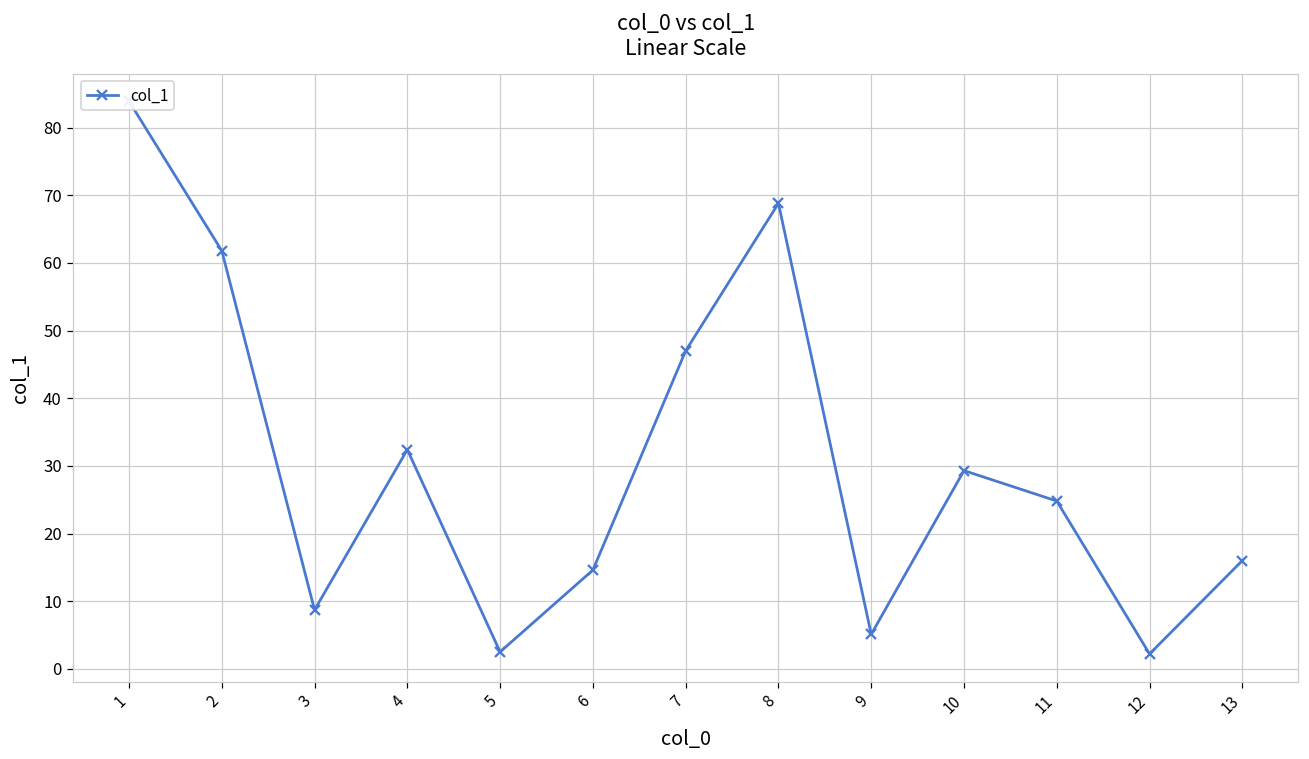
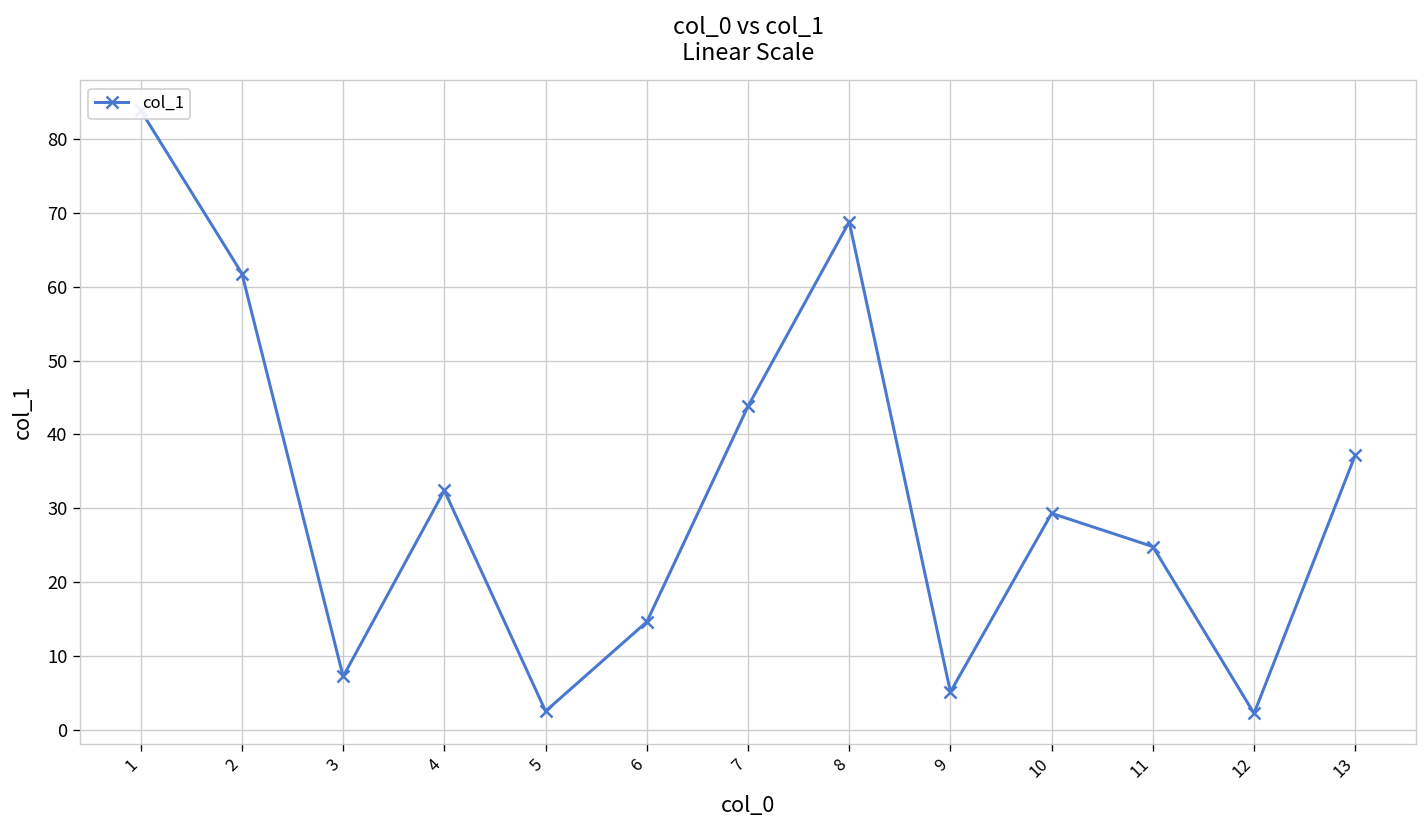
  {
    "2": 62,
-   "3": 9,
+   "3": 7,
    "4": 32,
    "5": 3,
    "6": 15,
-   "7": 47,
+   "7": 44,
    "8": 69,
    "9": 5,
    "10": 29,
    "11": 25,
    "12": 2,
-   "13": 16
+   "13": 37
  }
